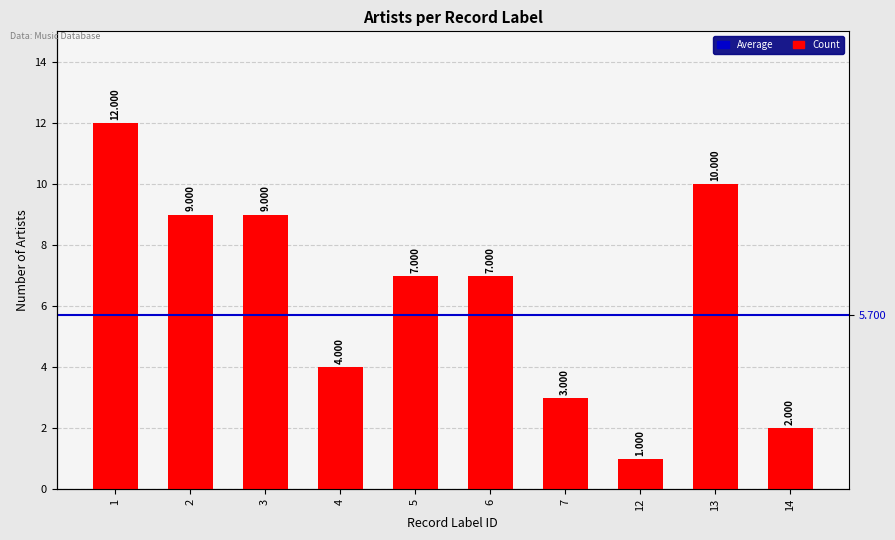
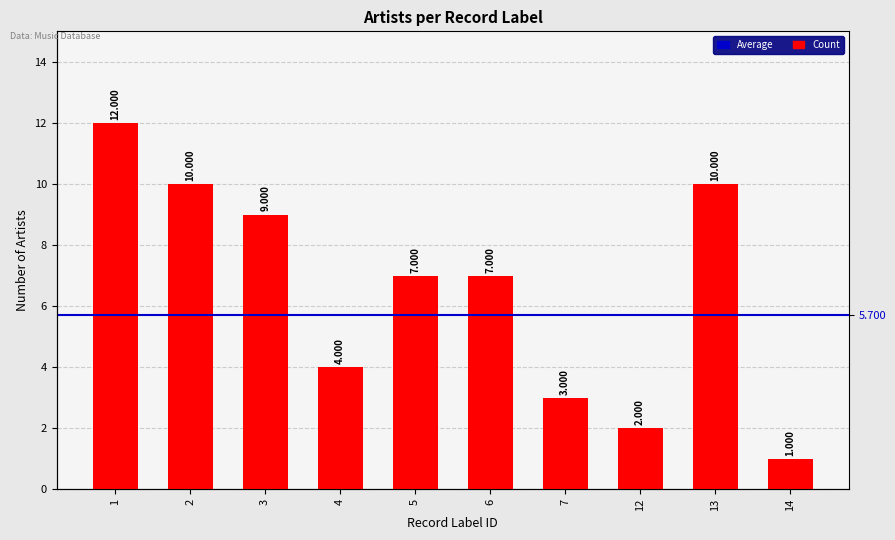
  {
    "1": 12.000,
-   "2": 9.000,
+   "2": 10.000,
    "3": 9.000,
    "4": 4.000,
    "5": 7.000,
    "6": 7.000,
    "7": 3.000,
-   "12": 1.000,
+   "12": 2.000,
    "13": 10.000,
-   "14": 2.000
+   "14": 1.000
  }
